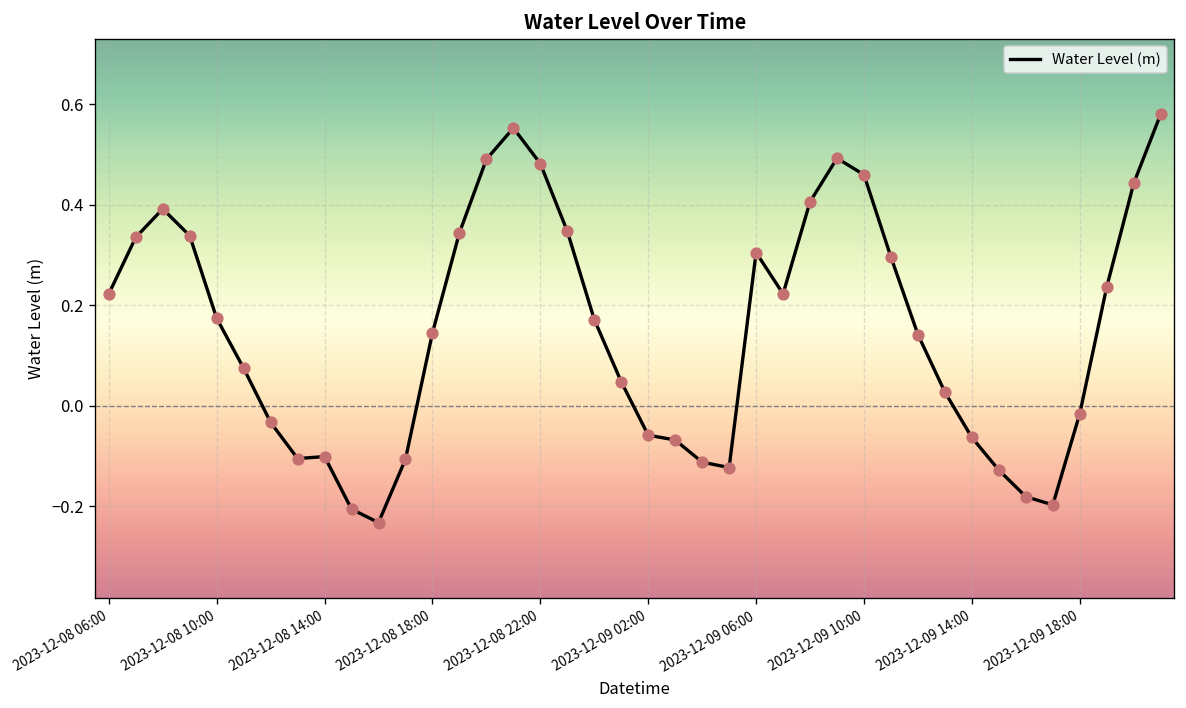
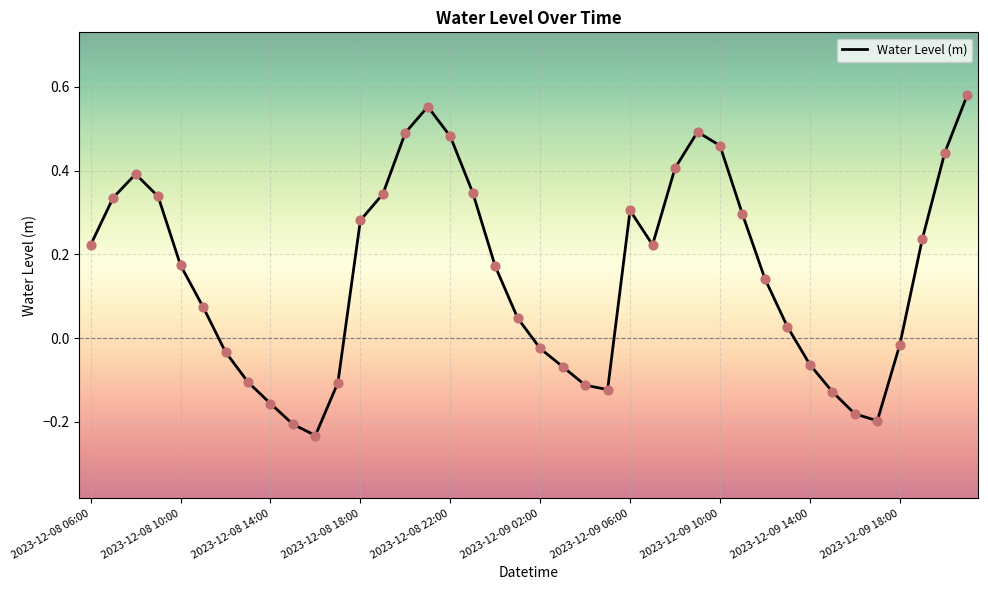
  {
    "2023-12-08 06:00": 0.22,
    "2023-12-08 10:00": 0.17,
-   "2023-12-08 14:00": -0.10,
-   "2023-12-08 18:00": 0.14,
+   "2023-12-08 14:00": -0.16,
+   "2023-12-08 18:00": 0.28,
    "2023-12-08 22:00": 0.48,
-   "2023-12-09 02:00": -0.06,
+   "2023-12-09 02:00": -0.02,
    "2023-12-09 06:00": 0.30,
    "2023-12-09 10:00": 0.46,
    "2023-12-09 14:00": -0.06,
    "2023-12-09 18:00": -0.02
  }
